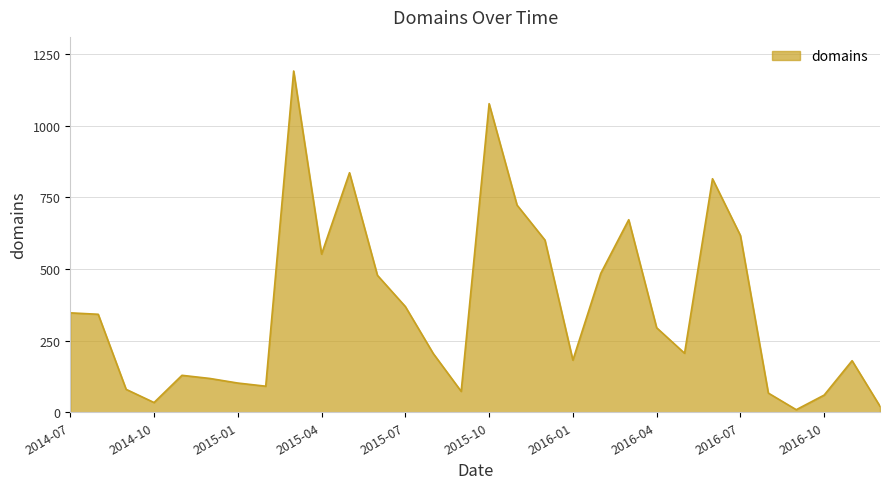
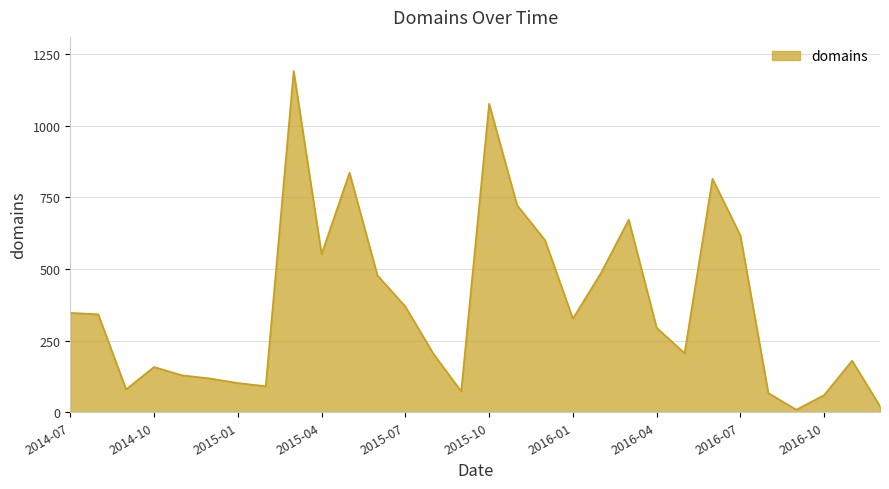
  {
    "2014-07": 350,
-   "2014-10": 30,
+   "2014-10": 160,
    "2015-01": 100,
    "2015-04": 550,
    "2015-07": 370,
    "2015-10": 1080,
-   "2016-01": 180,
+   "2016-01": 330,
    "2016-04": 300,
    "2016-07": 620,
    "2016-10": 60
  }
